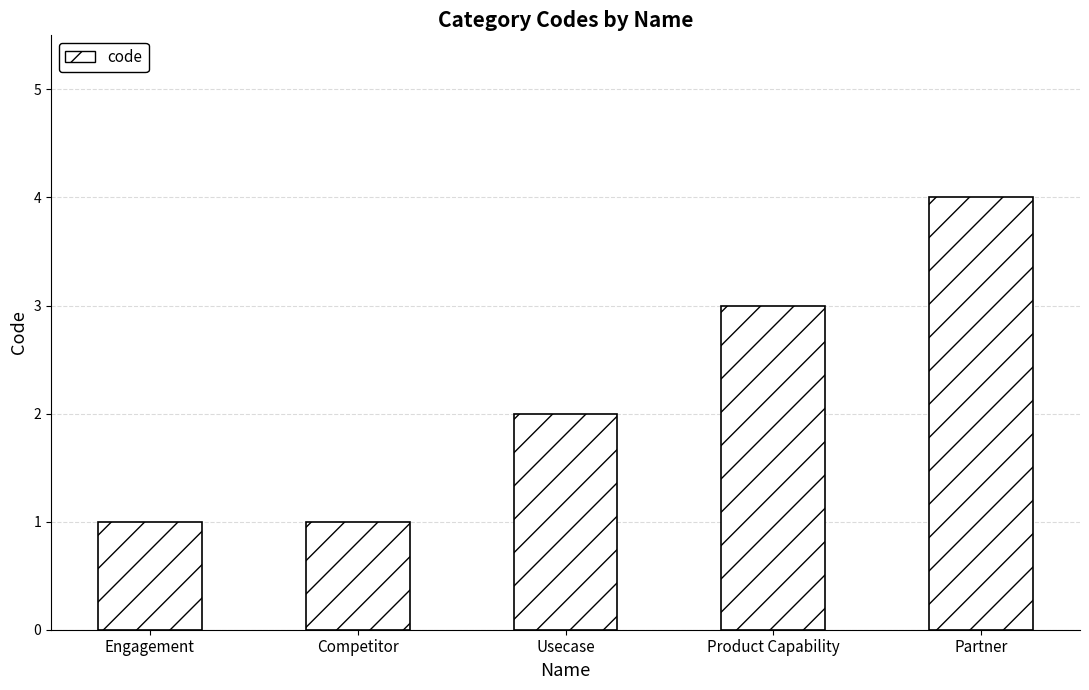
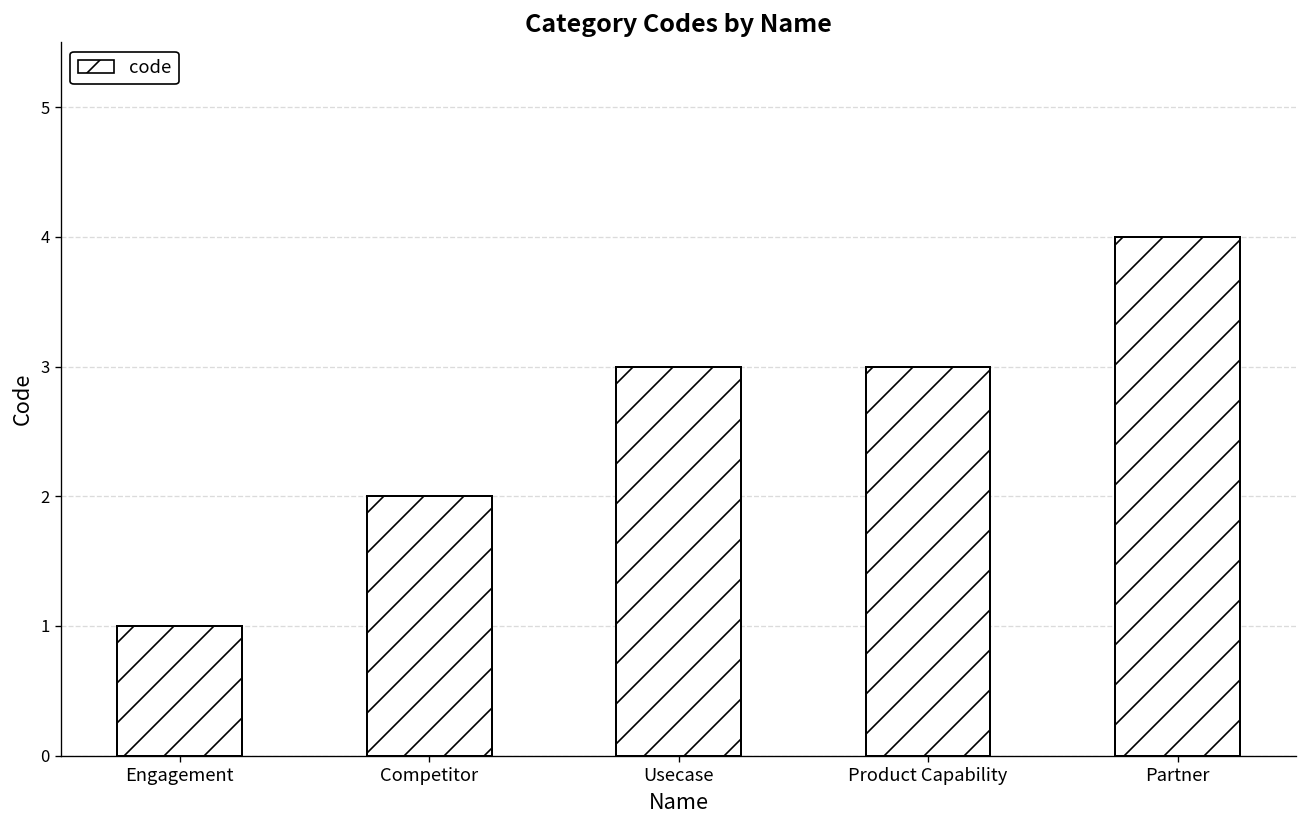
  {
    "Engagement": 1,
-   "Competitor": 1,
-   "Usecase": 2,
+   "Competitor": 2,
+   "Usecase": 3,
    "Product Capability": 3,
    "Partner": 4
  }
